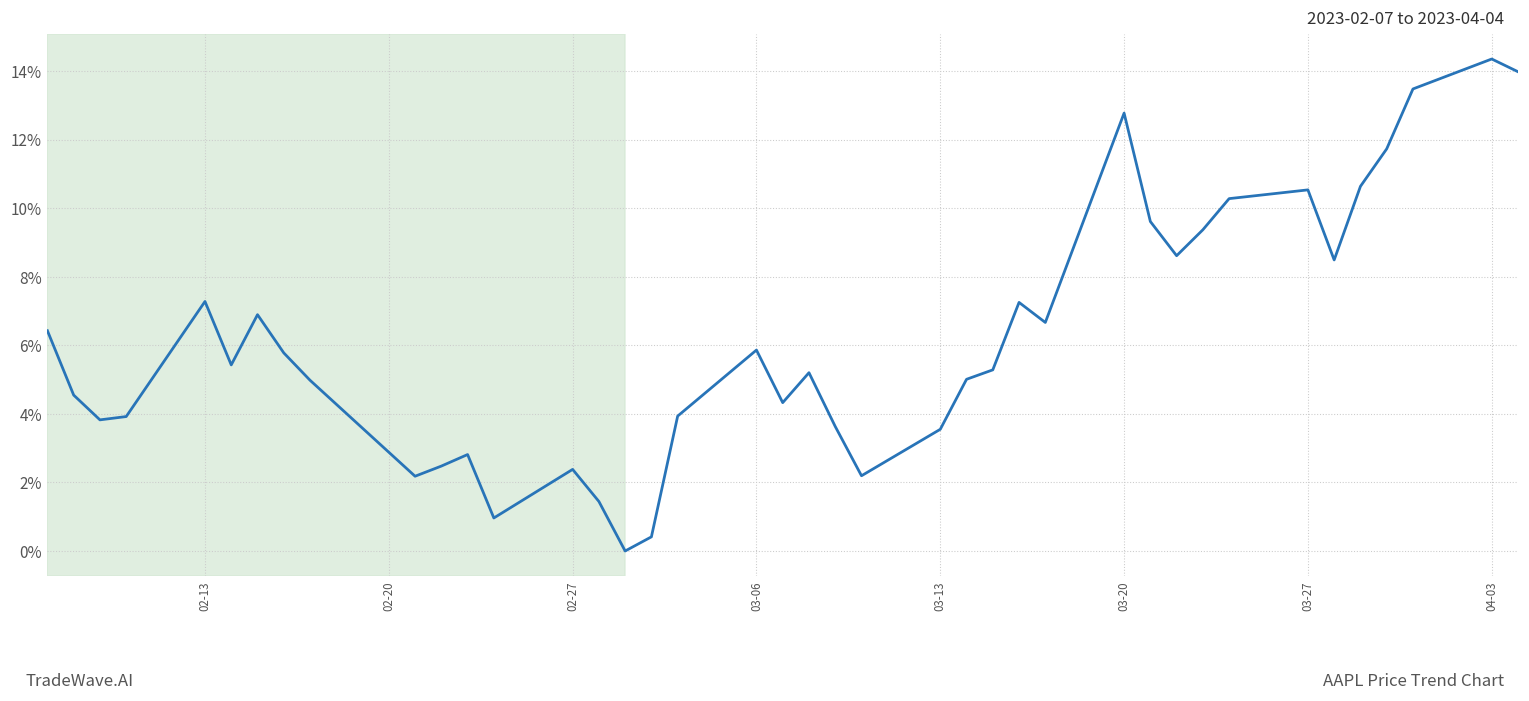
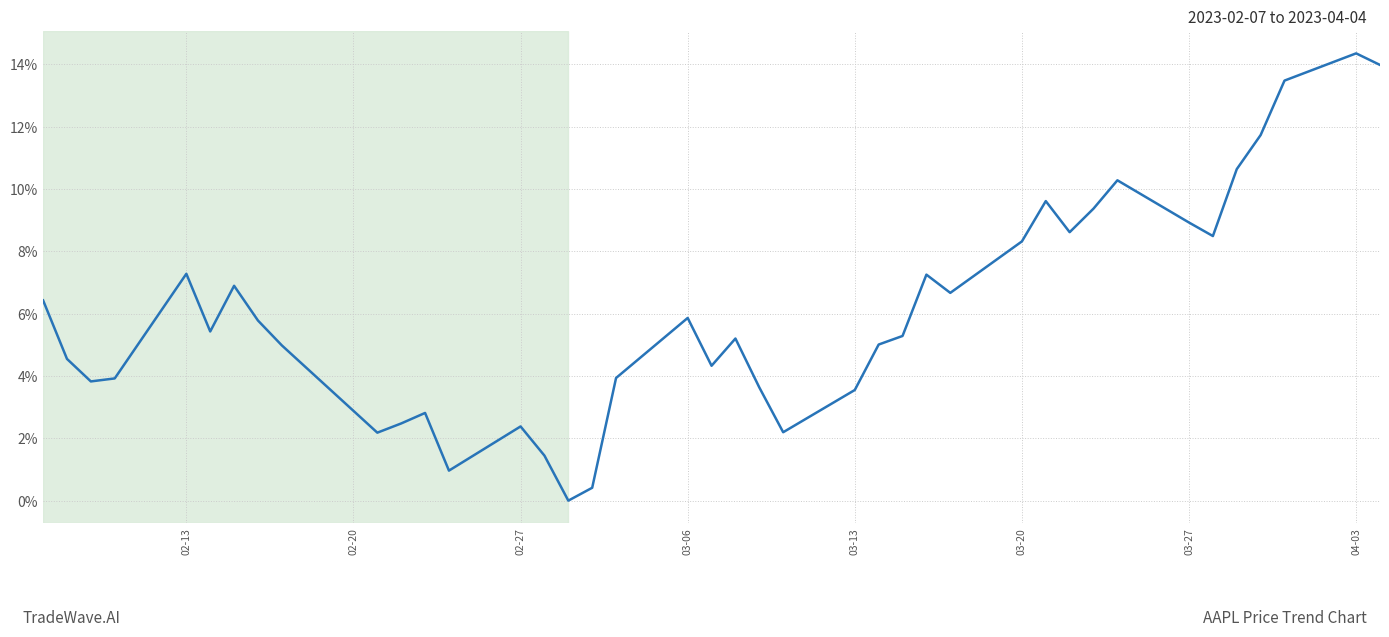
  {
    "02-13": "7.3%",
    "02-27": "2.4%",
    "03-06": "5.9%",
    "03-13": "3.6%",
-   "03-20": "12.8%",
-   "03-27": "10.5%",
+   "03-20": "8.3%",
+   "03-27": "8.9%",
    "04-03": "14.4%"
  }
